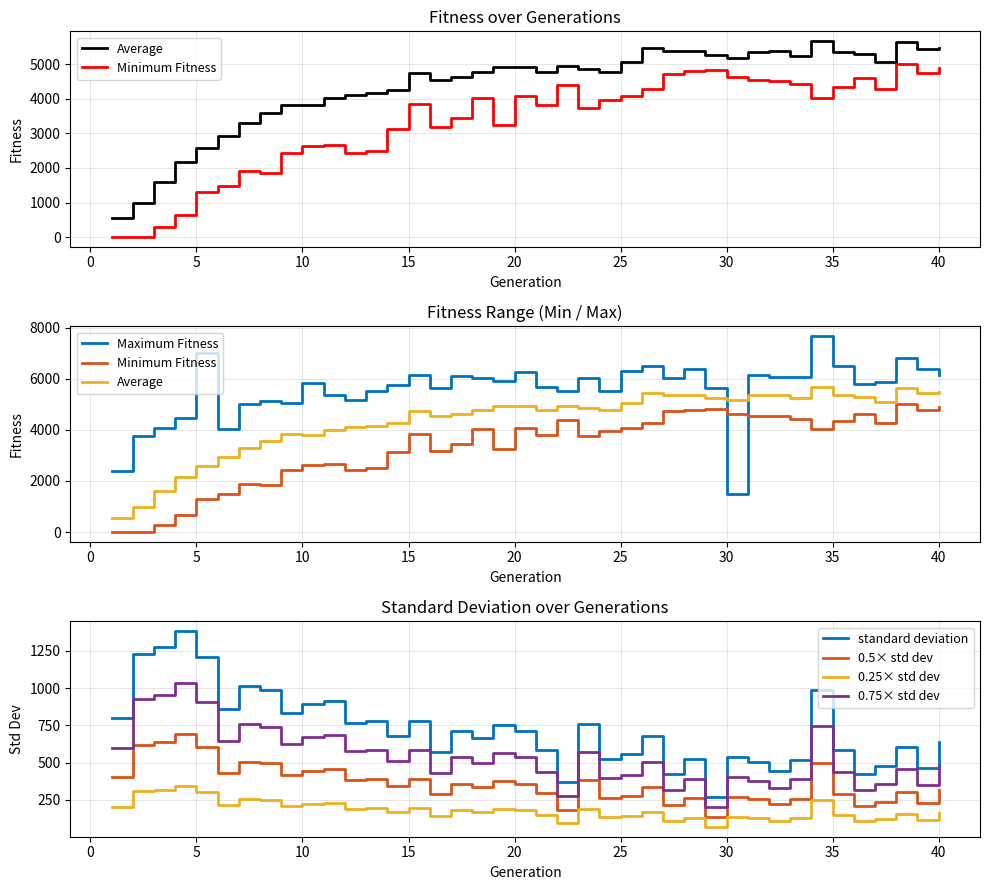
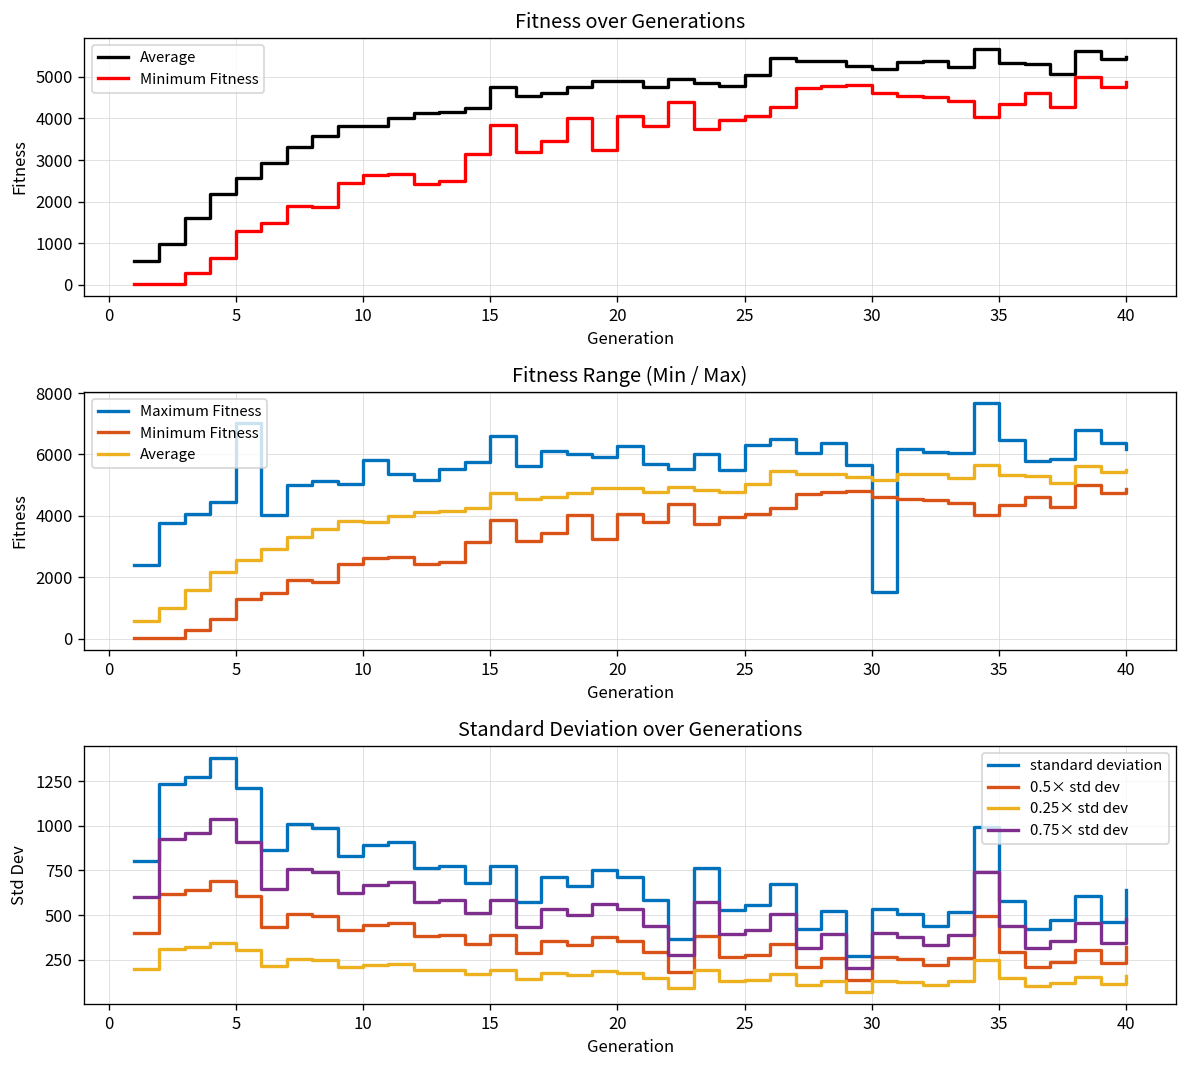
  {
    "Fitness Range (Min / Max)": {
      "Maximum Fitness": {
        "10": 5800,
-       "15": 6100,
+       "15": 6600,
        "20": 6300,
        "25": 6300,
        "30": 1500,
        "35": 6500,
        "40": 6200
      },
      "Minimum Fitness": {
        "5": 1300,
        "10": 2600,
        "15": 3900,
        "20": 4100,
        "25": 4100,
        "30": 4600,
        "35": 4400,
        "40": 4900
      },
      "Average": {
        "5": 2600,
        "10": 3800,
        "15": 4800,
        "20": 4900,
        "25": 5000,
        "30": 5200,
        "35": 5300,
        "40": 5500
      }
    },
    "Standard Deviation over Generations": {
      "standard deviation": {
        "5": 1210,
        "10": 890,
        "15": 780,
        "20": 710,
        "25": 560,
        "30": 530,
        "35": 580,
        "40": 640
      },
      "0.5× std dev": {
        "5": 610,
        "10": 450,
        "15": 390,
        "20": 360,
        "25": 280,
        "30": 270,
        "35": 290,
        "40": 320
      },
      "0.25× std dev": {
        "5": 300,
        "10": 220,
        "15": 190,
        "20": 180,
        "25": 140,
        "30": 130,
        "35": 150,
        "40": 160
      },
      "0.75× std dev": {
        "5": 910,
        "10": 670,
        "15": 580,
        "20": 530,
        "25": 420,
        "30": 400,
        "35": 440,
        "40": 480
      }
    }
  }
